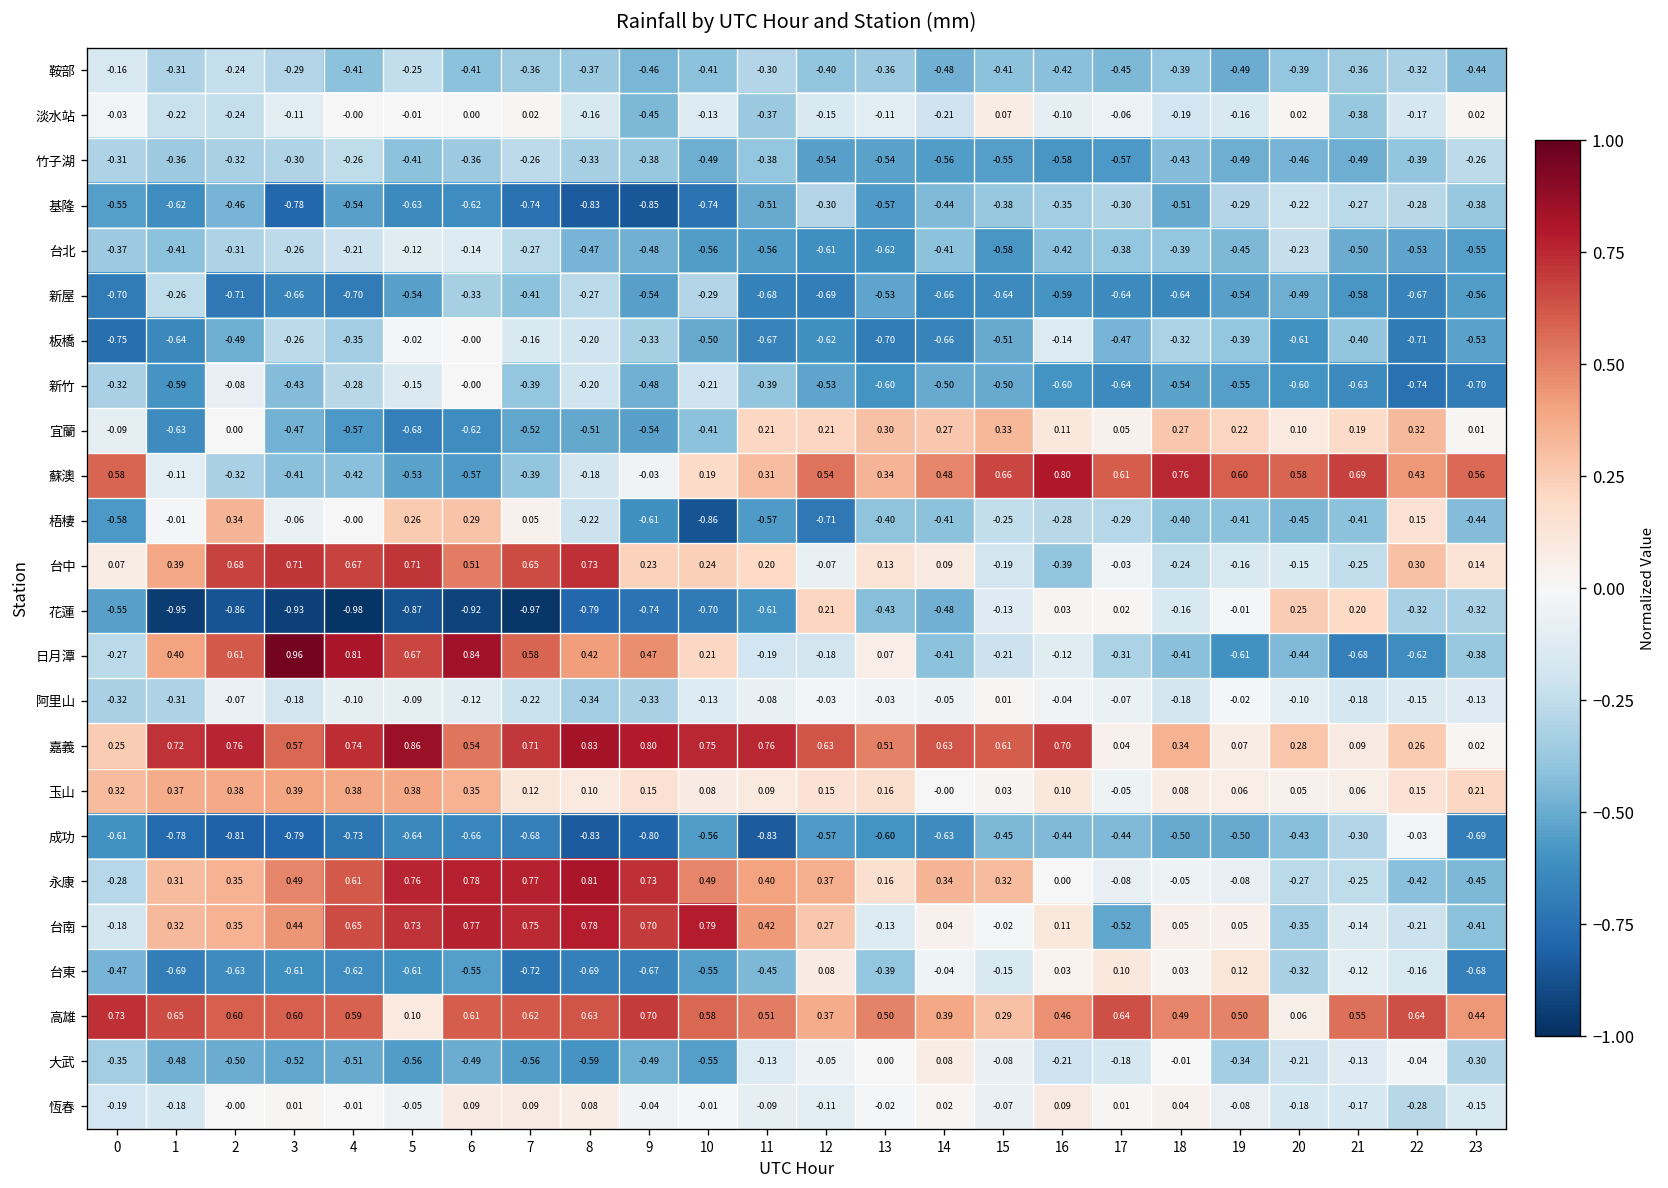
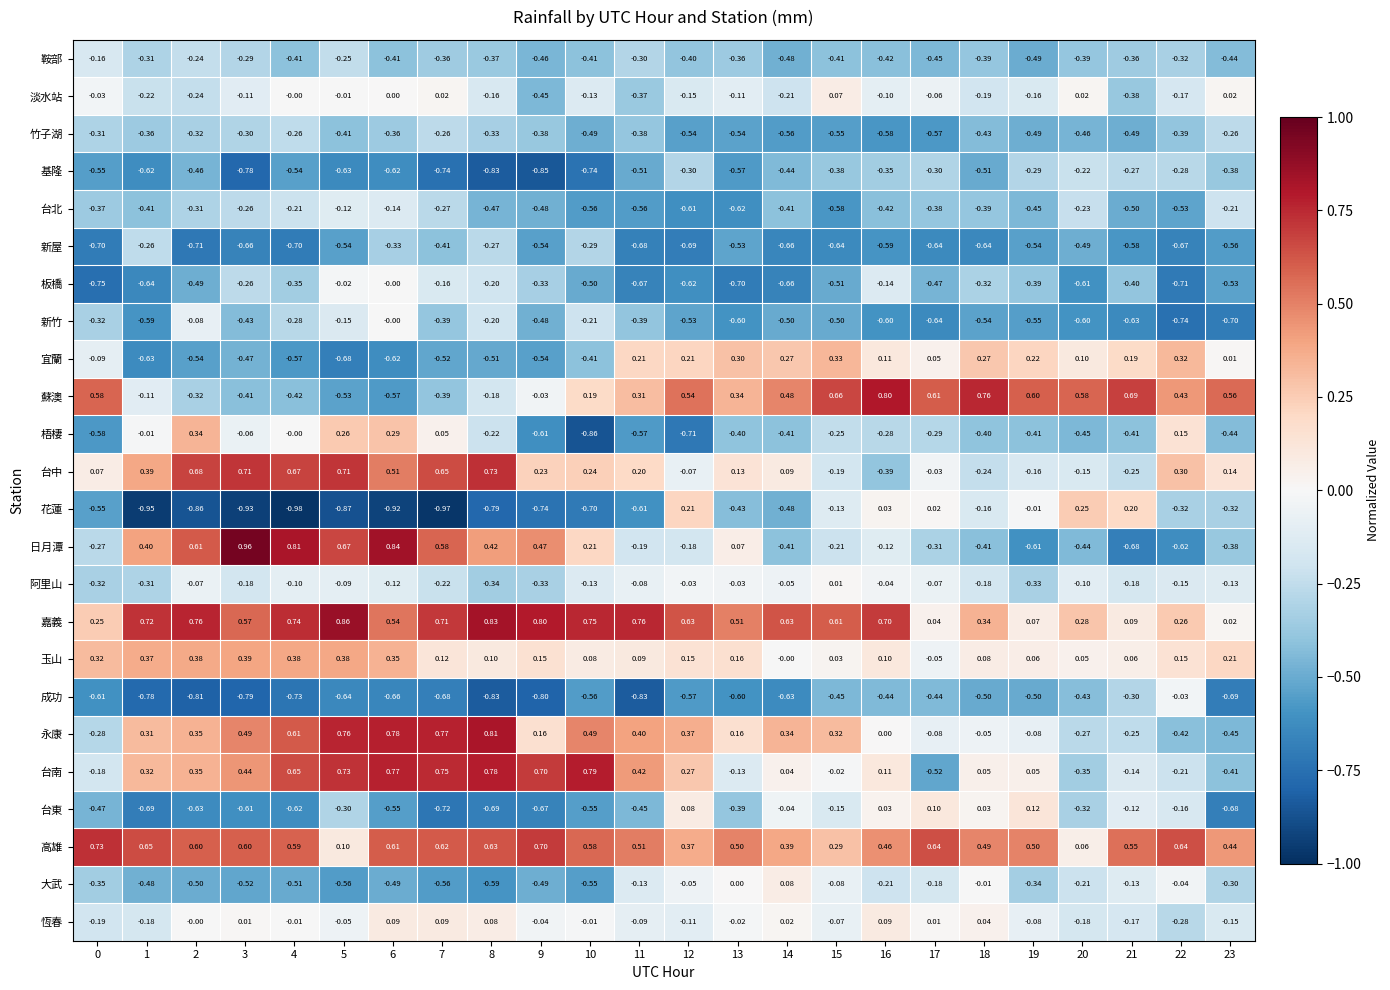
  {
    "台北": {
      "0": -0.37,
      "1": -0.41,
      "2": -0.31,
      "3": -0.26,
      "4": -0.21,
      "5": -0.12,
      "6": -0.14,
      "7": -0.27,
      "8": -0.47,
      "9": -0.48,
      "10": -0.56,
      "11": -0.56,
      "12": -0.61,
      "13": -0.62,
      "14": -0.41,
      "15": -0.58,
      "16": -0.42,
      "17": -0.38,
      "18": -0.39,
      "19": -0.45,
      "20": -0.23,
      "21": -0.50,
      "22": -0.53,
-     "23": -0.55
+     "23": -0.21
    },
    "宜蘭": {
      "0": -0.09,
      "1": -0.63,
-     "2": 0.00,
+     "2": -0.54,
      "3": -0.47,
      "4": -0.57,
      "5": -0.68,
      "6": -0.62,
      "7": -0.52,
      "8": -0.51,
      "9": -0.54,
      "10": -0.41,
      "11": 0.21,
      "12": 0.21,
      "13": 0.30,
      "14": 0.27,
      "15": 0.33,
      "16": 0.11,
      "17": 0.05,
      "18": 0.27,
      "19": 0.22,
      "20": 0.10,
      "21": 0.19,
      "22": 0.32,
      "23": 0.01
    },
    "阿里山": {
      "0": -0.32,
      "1": -0.31,
      "2": -0.07,
      "3": -0.18,
      "4": -0.10,
      "5": -0.09,
      "6": -0.12,
      "7": -0.22,
      "8": -0.34,
      "9": -0.33,
      "10": -0.13,
      "11": -0.08,
      "12": -0.03,
      "13": -0.03,
      "14": -0.05,
      "15": 0.01,
      "16": -0.04,
      "17": -0.07,
      "18": -0.18,
-     "19": -0.02,
+     "19": -0.33,
      "20": -0.10,
      "21": -0.18,
      "22": -0.15,
      "23": -0.13
    },
    "永康": {
      "0": -0.28,
      "1": 0.31,
      "2": 0.35,
      "3": 0.49,
      "4": 0.61,
      "5": 0.76,
      "6": 0.78,
      "7": 0.77,
      "8": 0.81,
-     "9": 0.73,
+     "9": 0.16,
      "10": 0.49,
      "11": 0.40,
      "12": 0.37,
      "13": 0.16,
      "14": 0.34,
      "15": 0.32,
      "16": 0.00,
      "17": -0.08,
      "18": -0.05,
      "19": -0.08,
      "20": -0.27,
      "21": -0.25,
      "22": -0.42,
      "23": -0.45
    },
    "台東": {
      "0": -0.47,
      "1": -0.69,
      "2": -0.63,
      "3": -0.61,
      "4": -0.62,
-     "5": -0.61,
+     "5": -0.30,
      "6": -0.55,
      "7": -0.72,
      "8": -0.69,
      "9": -0.67,
      "10": -0.55,
      "11": -0.45,
      "12": 0.08,
      "13": -0.39,
      "14": -0.04,
      "15": -0.15,
      "16": 0.03,
      "17": 0.10,
      "18": 0.03,
      "19": 0.12,
      "20": -0.32,
      "21": -0.12,
      "22": -0.16,
      "23": -0.68
    }
  }
